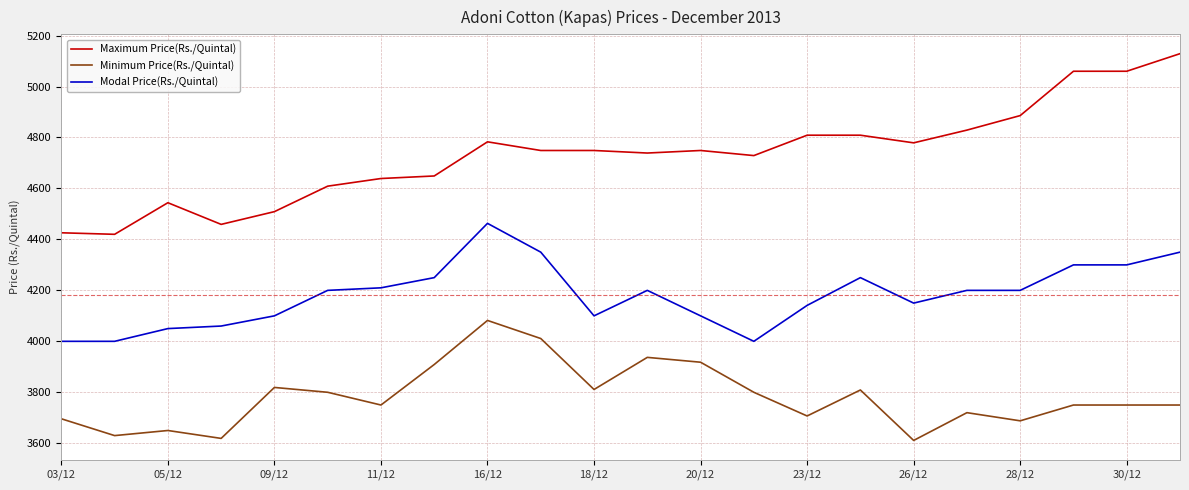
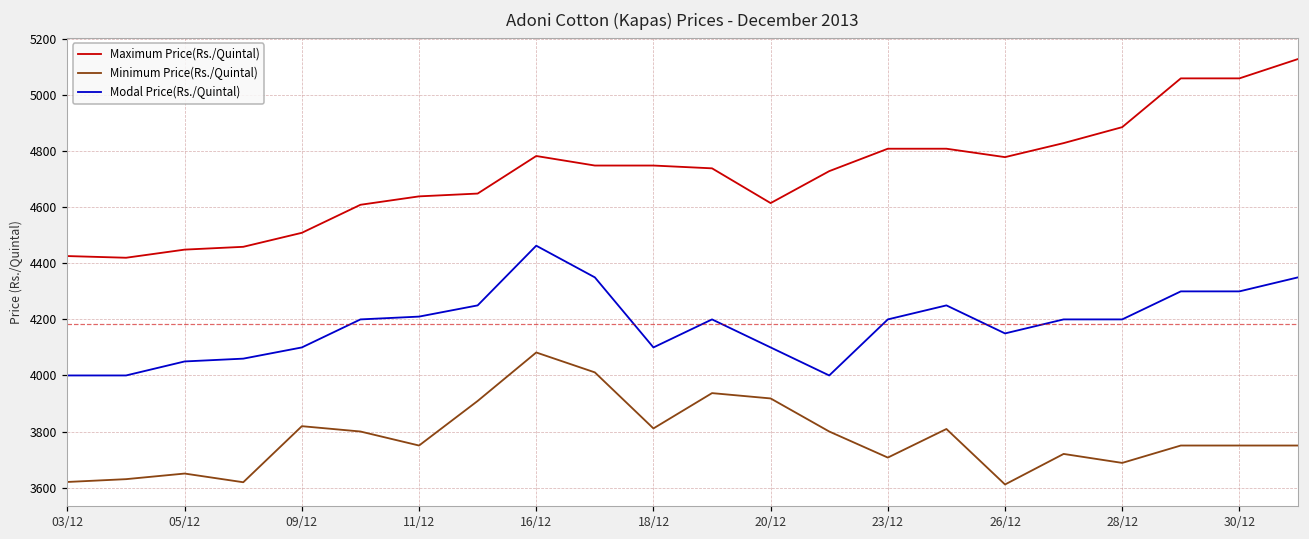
  {
    "Maximum Price(Rs./Quintal)": {
      "03/12": 4430,
-     "05/12": 4540,
+     "05/12": 4450,
      "09/12": 4510,
      "11/12": 4640,
      "16/12": 4780,
      "18/12": 4750,
-     "20/12": 4750,
+     "20/12": 4620,
      "23/12": 4810,
      "26/12": 4780,
      "28/12": 4890,
      "30/12": 5060
    },
    "Minimum Price(Rs./Quintal)": {
-     "03/12": 3700,
+     "03/12": 3620,
      "05/12": 3650,
      "09/12": 3820,
      "11/12": 3750,
      "16/12": 4080,
      "18/12": 3810,
      "20/12": 3920,
      "23/12": 3710,
      "26/12": 3610,
      "28/12": 3690,
      "30/12": 3750
    },
    "Modal Price(Rs./Quintal)": {
      "03/12": 4000,
      "05/12": 4050,
      "09/12": 4100,
      "11/12": 4210,
      "16/12": 4460,
      "18/12": 4100,
      "20/12": 4100,
-     "23/12": 4140,
+     "23/12": 4200,
      "26/12": 4150,
      "28/12": 4200,
      "30/12": 4300
    }
  }
